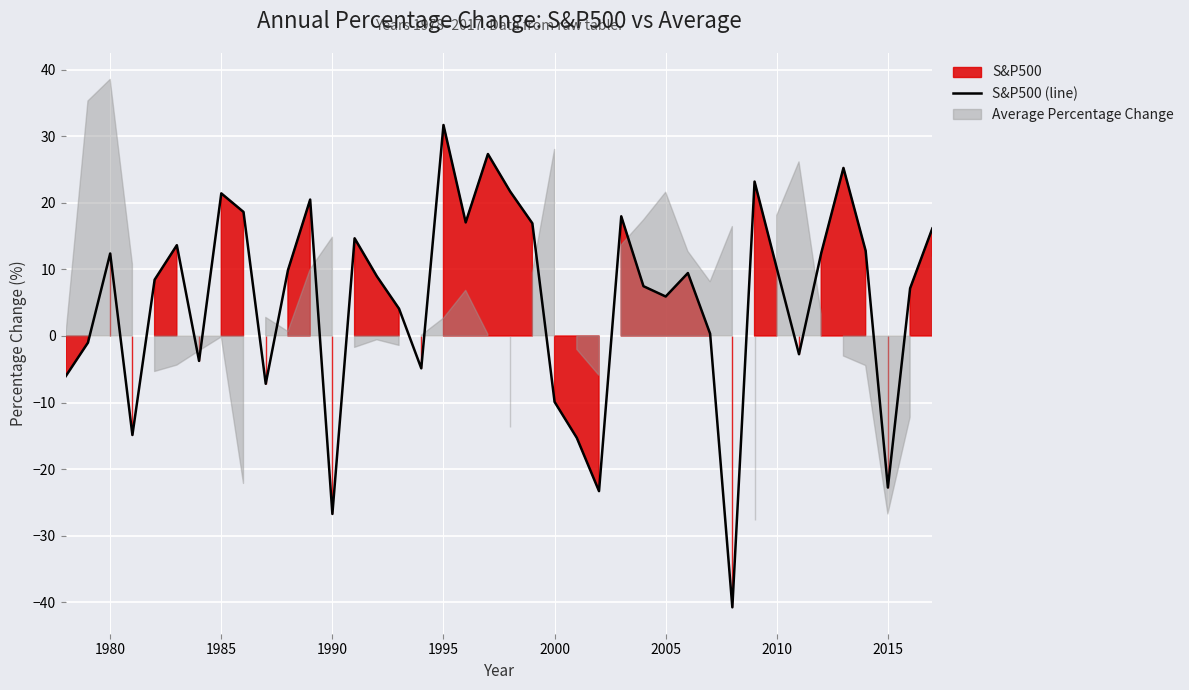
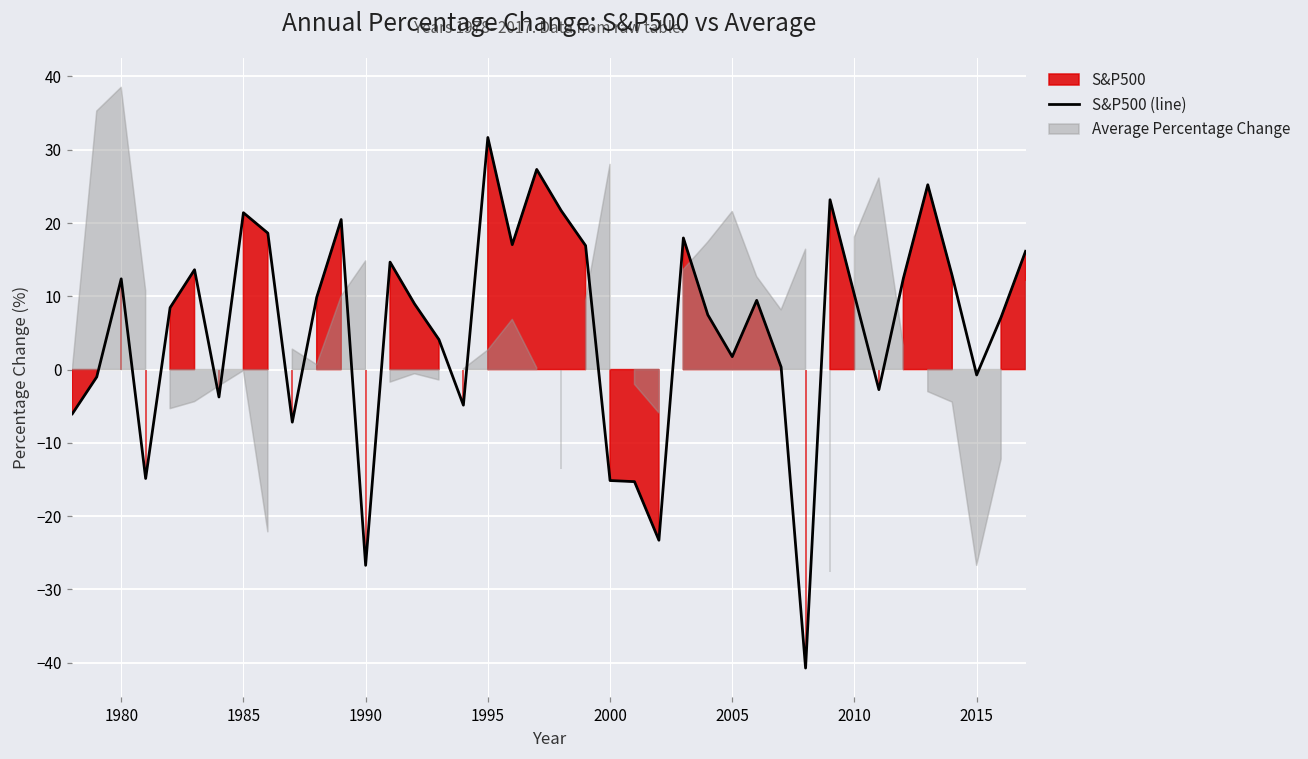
  {
    "1980": 12,
    "1985": 21,
    "1990": -27,
    "1995": 32,
-   "2000": -10,
-   "2005": 6,
+   "2000": -15,
+   "2005": 2,
    "2010": 10,
-   "2015": -23
+   "2015": -1
  }
